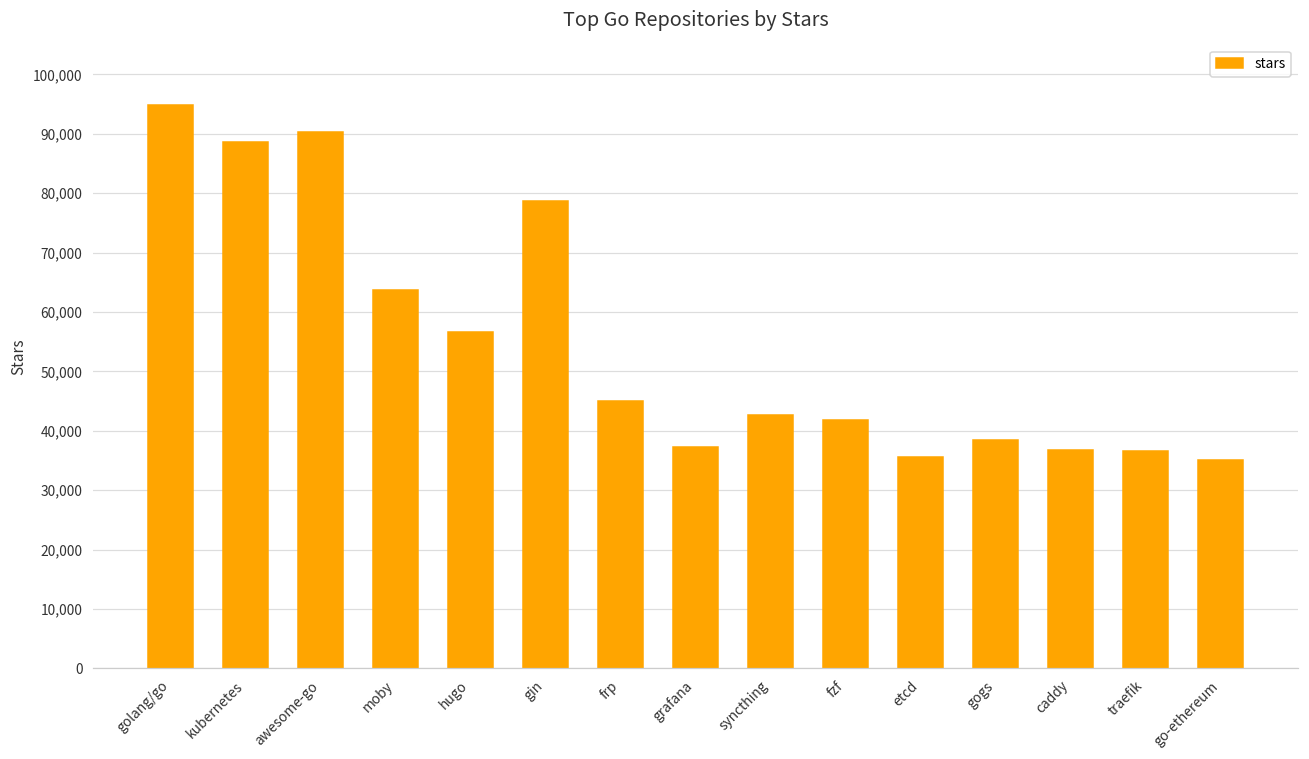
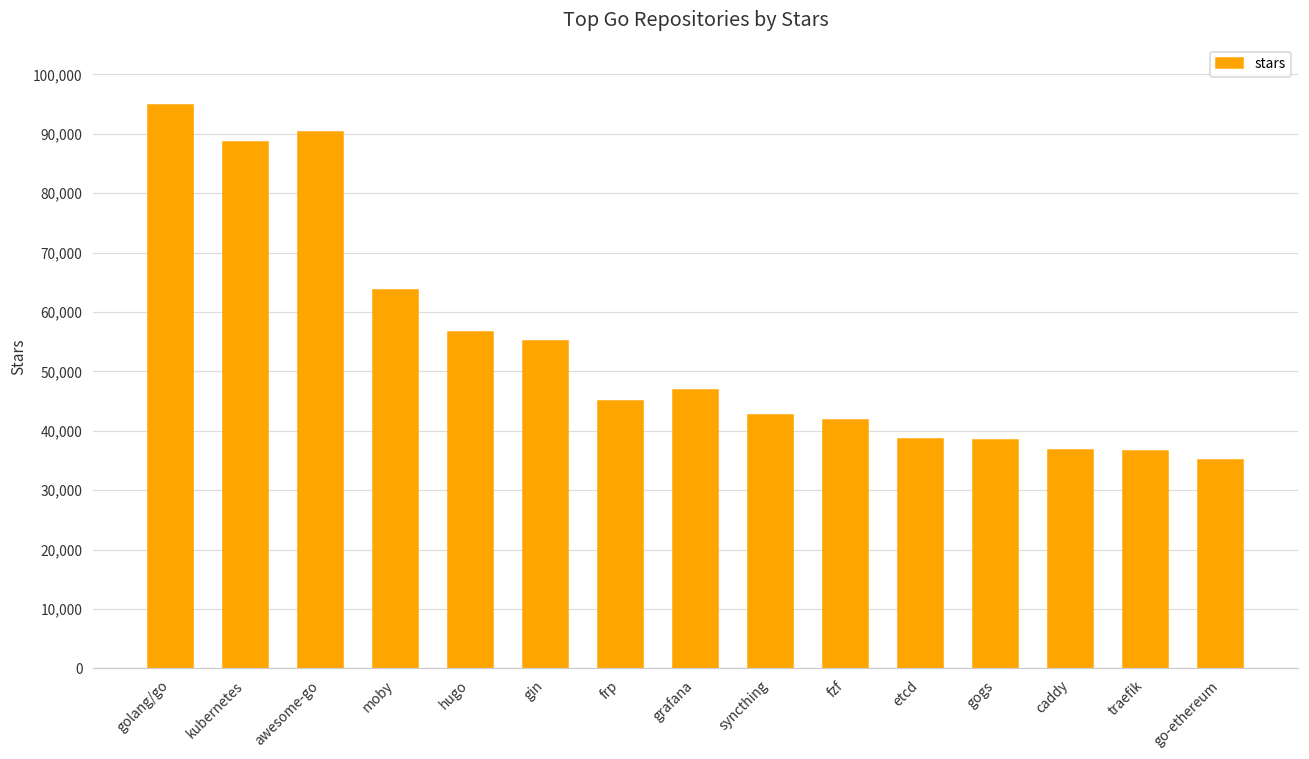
  {
    "golang/go": "95,000",
    "kubernetes": "89,000",
    "awesome-go": "90,000",
    "moby": "64,000",
    "hugo": "57,000",
-   "gin": "79,000",
+   "gin": "55,000",
    "frp": "45,000",
-   "grafana": "37,000",
+   "grafana": "47,000",
    "syncthing": "43,000",
    "fzf": "42,000",
-   "etcd": "36,000",
+   "etcd": "39,000",
    "gogs": "38,000",
    "caddy": "37,000",
    "traefik": "37,000",
    "go-ethereum": "35,000"
  }
